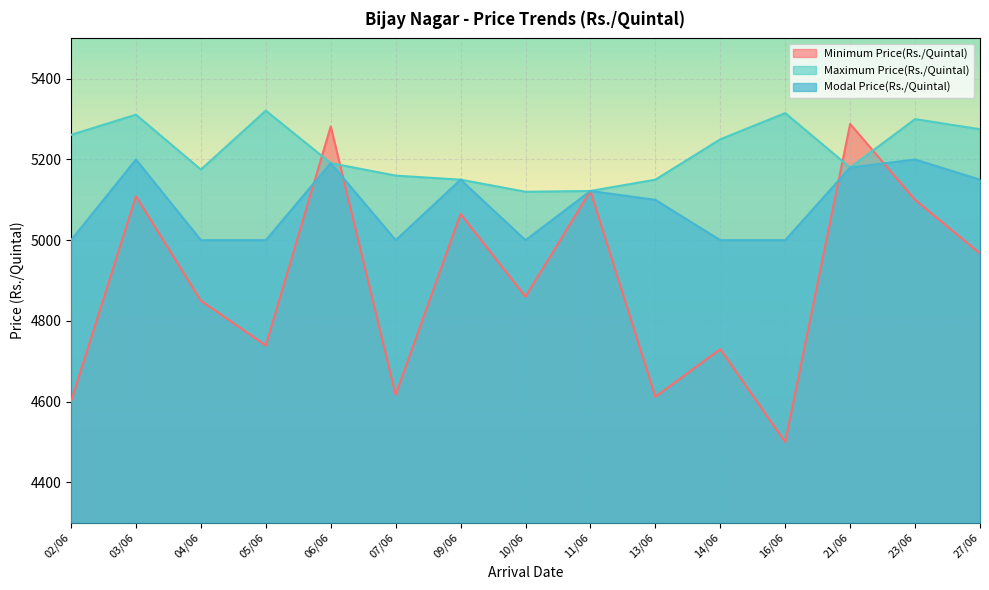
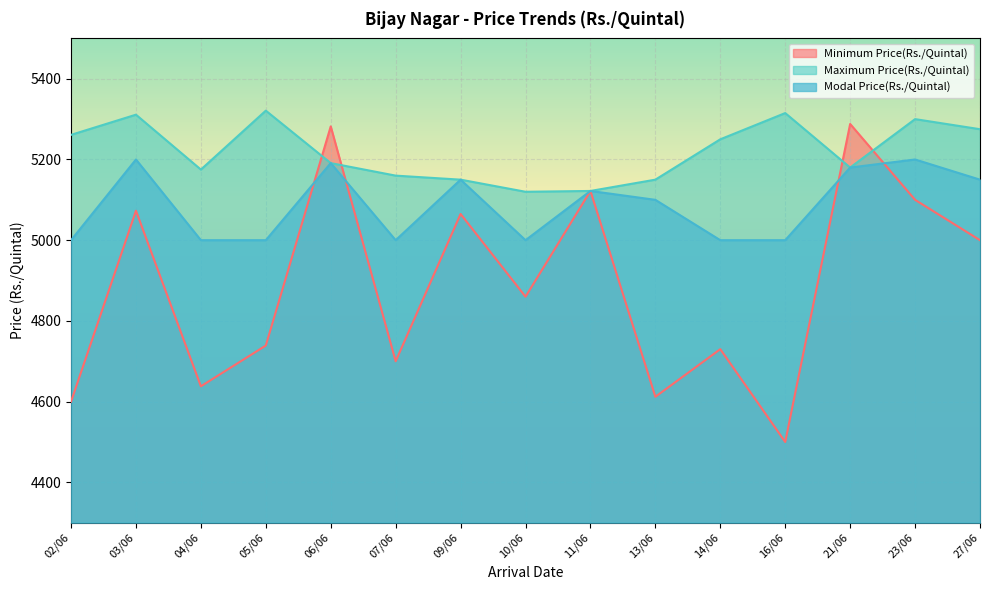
  {
    "Minimum Price(Rs./Quintal)": {
      "02/06": 4600,
-     "03/06": 5110,
-     "04/06": 4850,
+     "03/06": 5070,
+     "04/06": 4640,
      "05/06": 4740,
      "06/06": 5280,
-     "07/06": 4620,
+     "07/06": 4700,
      "09/06": 5070,
      "10/06": 4860,
      "13/06": 4610,
      "14/06": 4730,
      "16/06": 4500,
      "21/06": 5290,
      "23/06": 5100,
-     "27/06": 4970
+     "27/06": 5000
    }
  }
